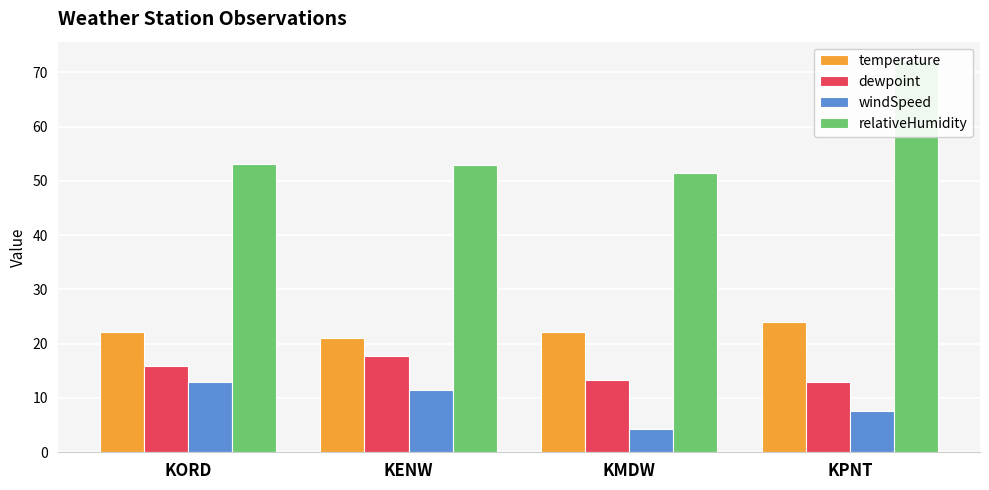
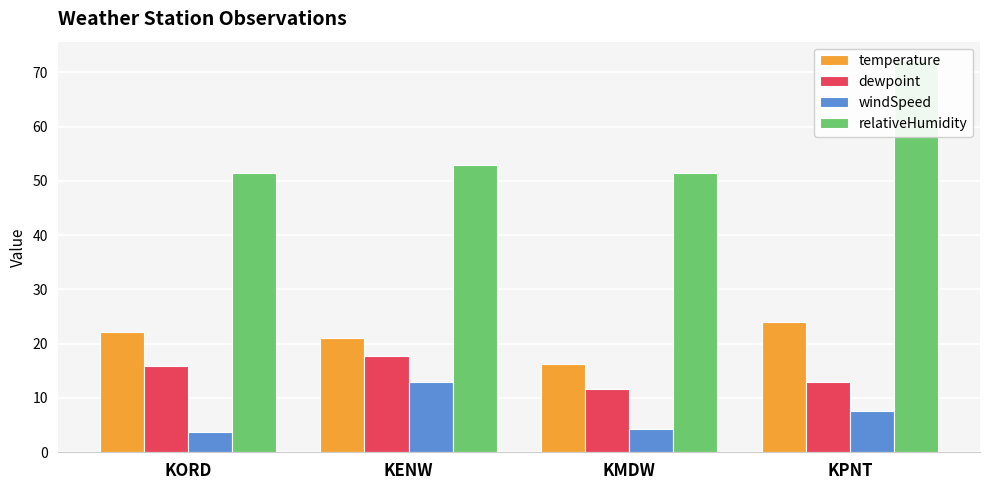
  {
    "temperature": {
      "KORD": 22,
      "KENW": 21,
-     "KMDW": 22,
+     "KMDW": 16,
      "KPNT": 24
    },
    "dewpoint": {
      "KORD": 16,
      "KENW": 18,
-     "KMDW": 13,
+     "KMDW": 12,
      "KPNT": 13
    },
    "windSpeed": {
-     "KORD": 13,
-     "KENW": 11,
+     "KORD": 4,
+     "KENW": 13,
      "KMDW": 4,
      "KPNT": 8
    },
    "relativeHumidity": {
-     "KORD": 53,
+     "KORD": 51,
      "KENW": 53,
      "KMDW": 51
    }
  }
